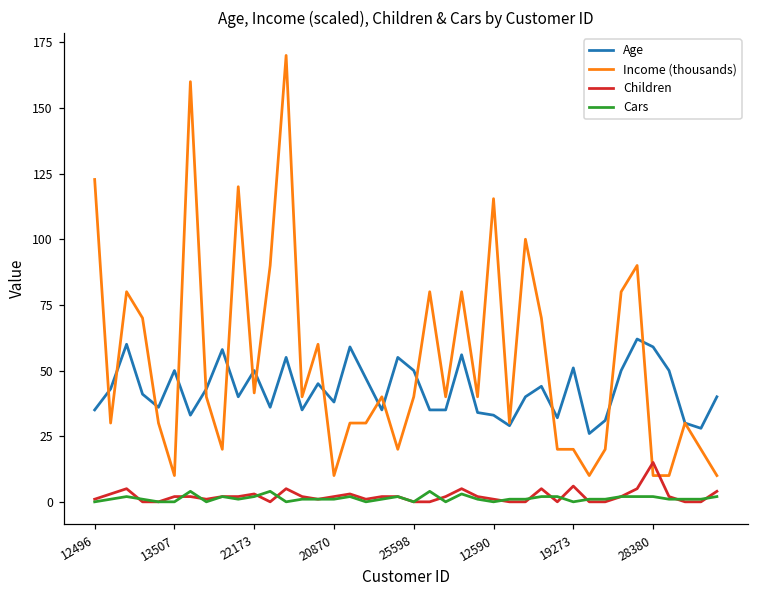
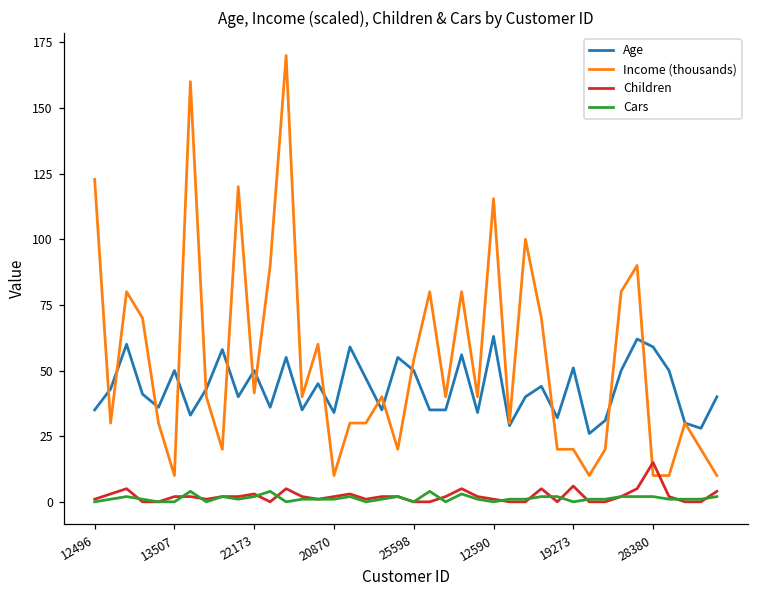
  {
    "Age": {
      "12496": 35,
      "13507": 50,
      "22173": 50,
-     "20870": 38,
+     "20870": 34,
      "25598": 50,
-     "12590": 33,
+     "12590": 63,
      "19273": 51,
      "28380": 59
    },
    "Income (thousands)": {
      "12496": 123,
      "13507": 10,
      "22173": 41,
      "20870": 10,
-     "25598": 40,
+     "25598": 54,
      "12590": 115,
      "19273": 20,
      "28380": 10
    },
    "Children": {
      "13507": 2,
      "19273": 6,
      "28380": 15
    },
    "Cars": {
      "13507": 0,
      "19273": 0,
      "28380": 2
    }
  }
